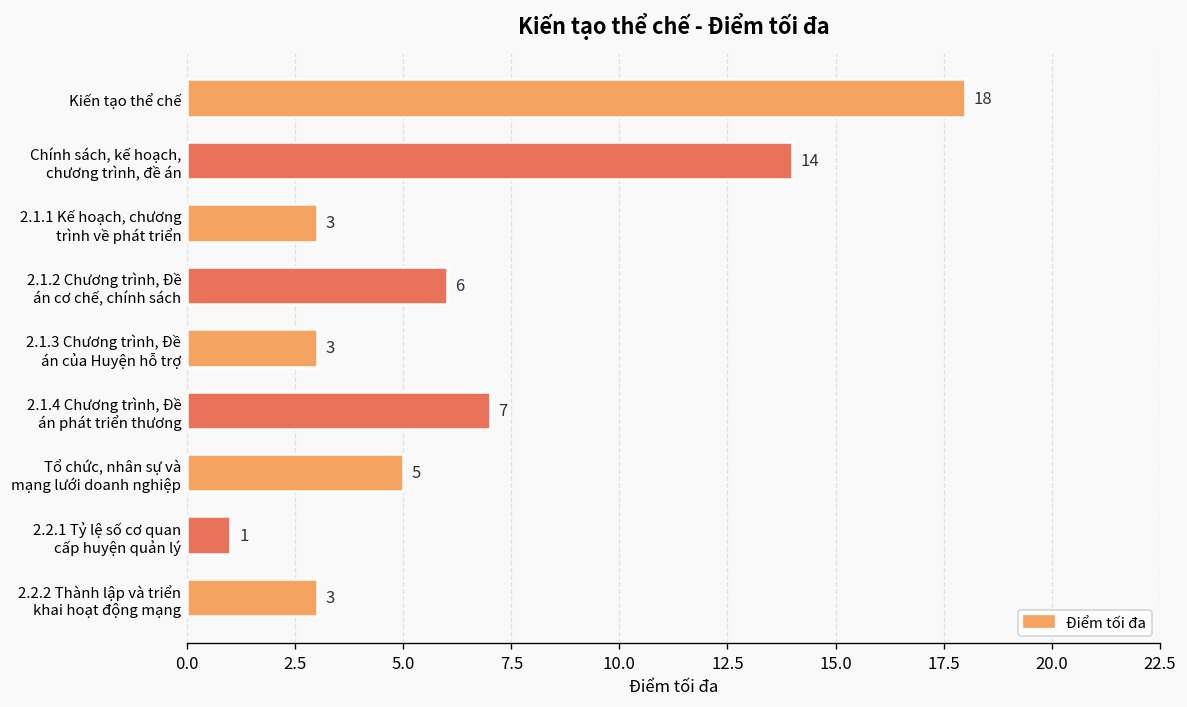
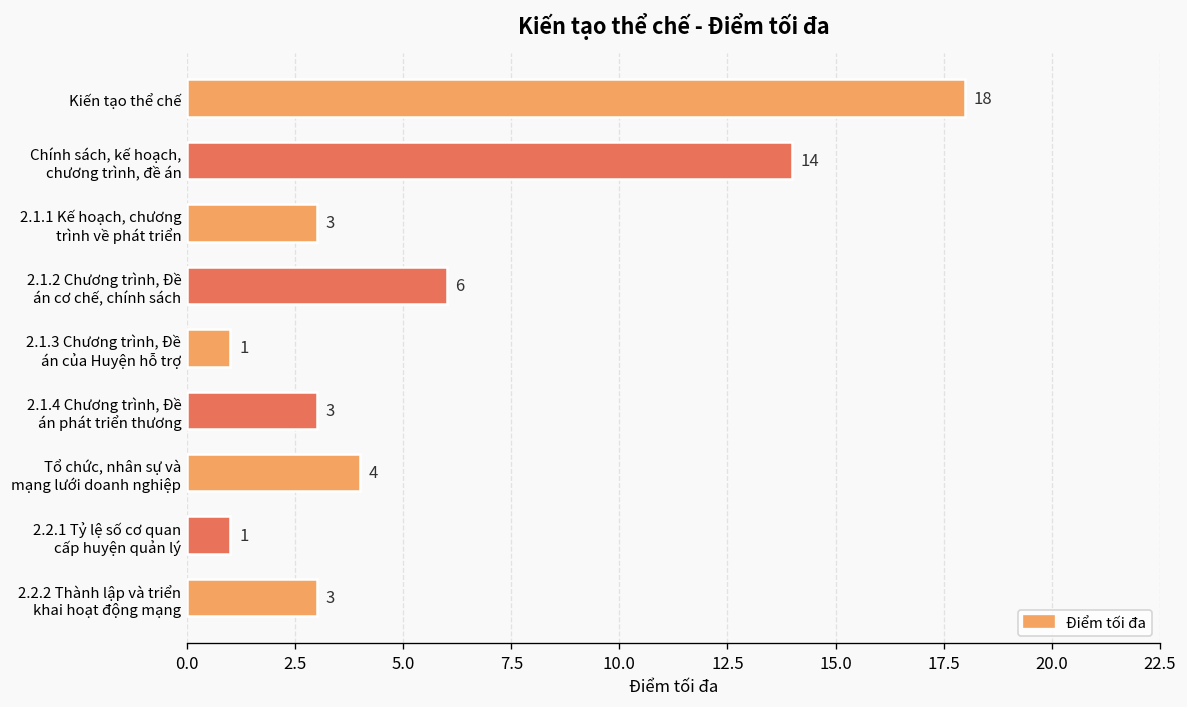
  {
    "Kiến tạo thể chế": 18,
    "Chính sách, kế hoạch, chương trình, đề án": 14,
    "2.1.1 Kế hoạch, chương trình về phát triển": 3,
    "2.1.2 Chương trình, Đề án cơ chế, chính sách": 6,
-   "2.1.3 Chương trình, Đề án của Huyện hỗ trợ": 3,
-   "2.1.4 Chương trình, Đề án phát triển thương": 7,
-   "Tổ chức, nhân sự và mạng lưới doanh nghiệp": 5,
+   "2.1.3 Chương trình, Đề án của Huyện hỗ trợ": 1,
+   "2.1.4 Chương trình, Đề án phát triển thương": 3,
+   "Tổ chức, nhân sự và mạng lưới doanh nghiệp": 4,
    "2.2.1 Tỷ lệ số cơ quan cấp huyện quản lý": 1,
    "2.2.2 Thành lập và triển khai hoạt động mạng": 3
  }
